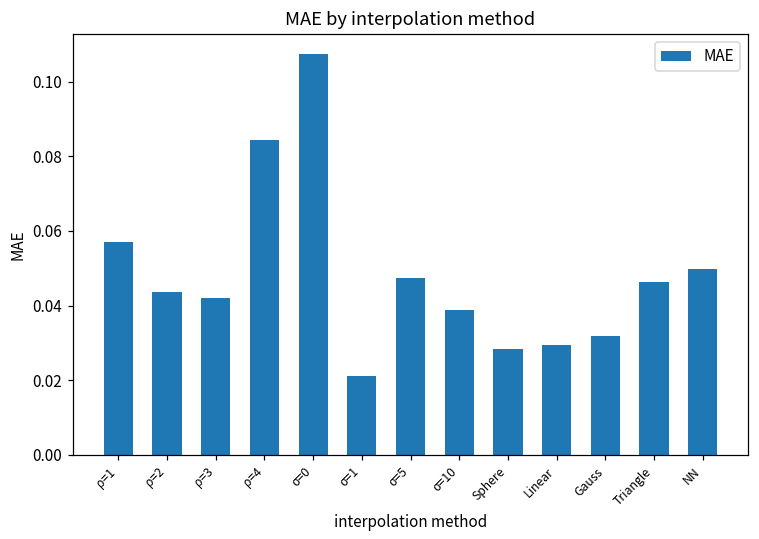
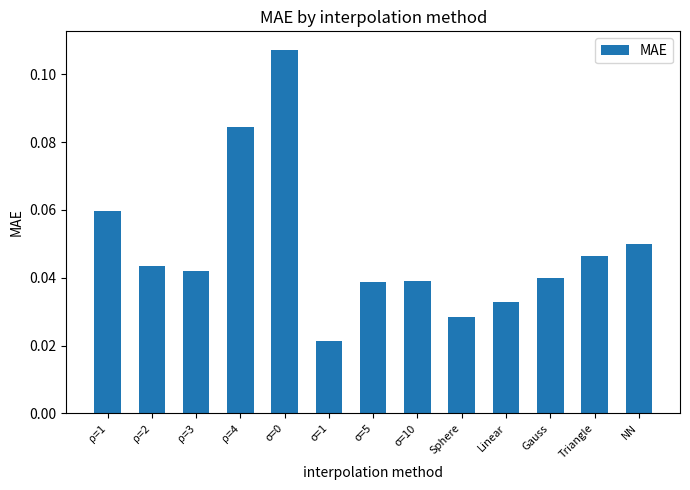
  {
-   "ρ=1": 0.057,
+   "ρ=1": 0.060,
    "ρ=2": 0.044,
    "ρ=3": 0.042,
    "ρ=4": 0.084,
    "σ=0": 0.107,
    "σ=1": 0.021,
-   "σ=5": 0.047,
+   "σ=5": 0.039,
    "σ=10": 0.039,
    "Sphere": 0.028,
-   "Linear": 0.029,
-   "Gauss": 0.032,
+   "Linear": 0.033,
+   "Gauss": 0.040,
    "Triangle": 0.046,
    "NN": 0.050
  }
